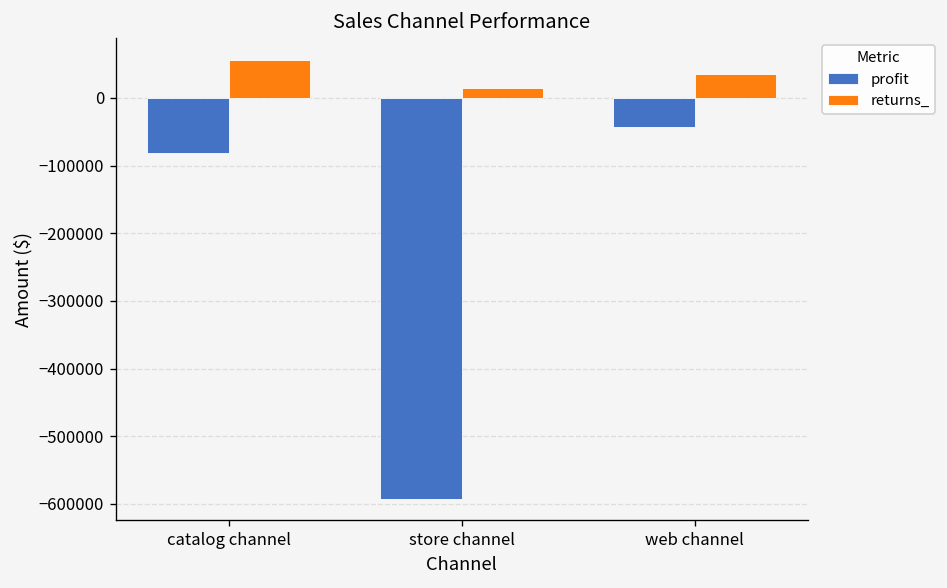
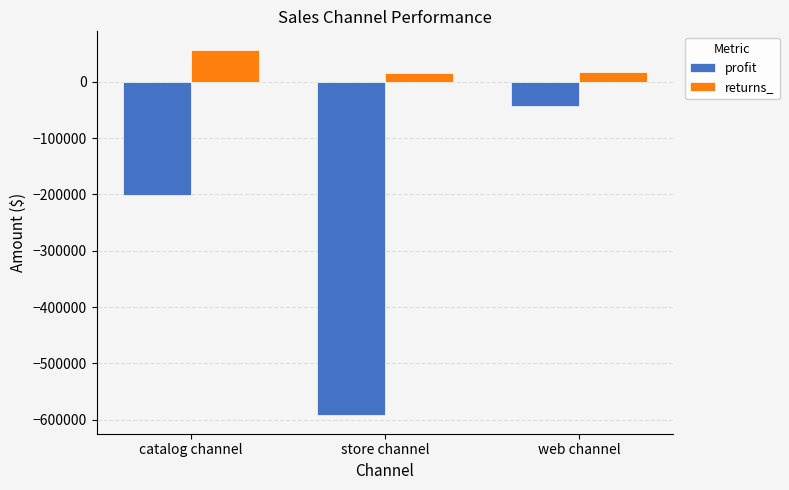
  {
    "profit": {
-     "catalog channel": -80000,
+     "catalog channel": -200000,
      "store channel": -590000,
      "web channel": -40000
    },
    "returns_": {
      "catalog channel": 60000,
      "store channel": 20000,
-     "web channel": 40000
+     "web channel": 20000
    }
  }
